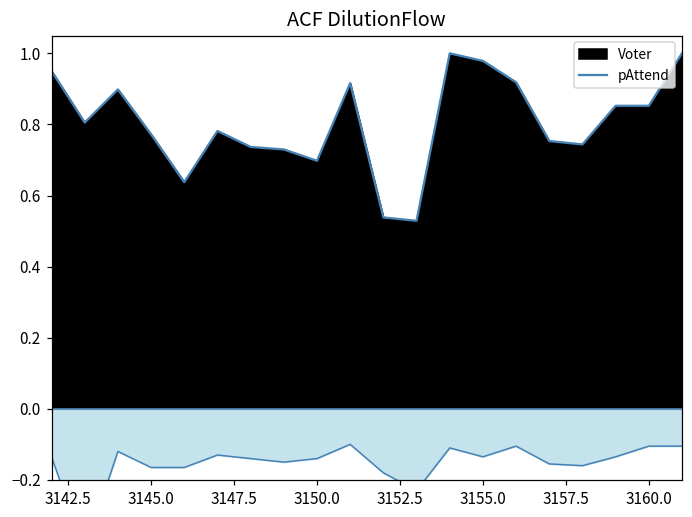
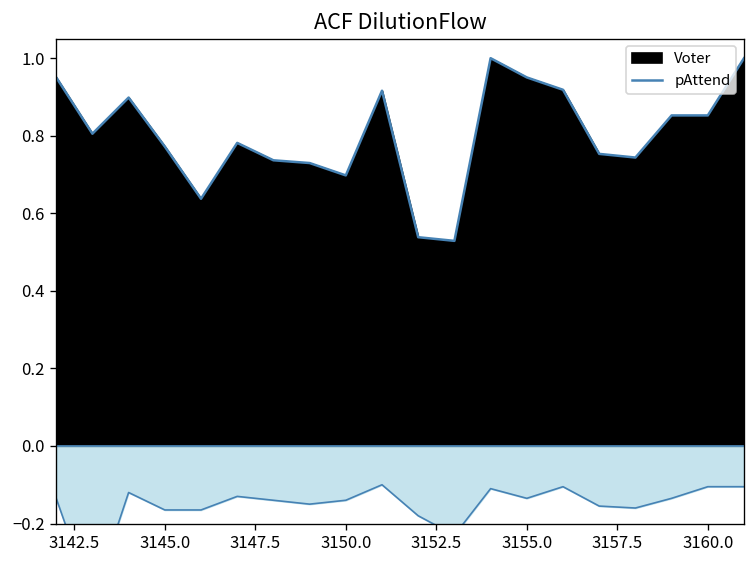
  {
    "Voter": {
      "3145.0": 0.77,
      "3150.0": 0.70,
-     "3155.0": 0.98,
+     "3155.0": 0.95,
      "3160.0": 0.85
    }
  }
